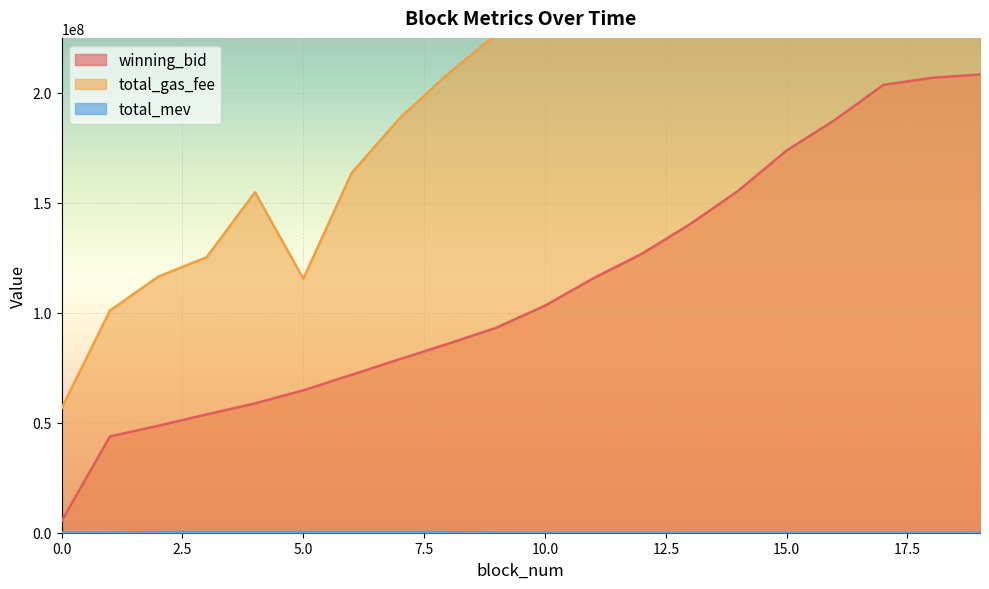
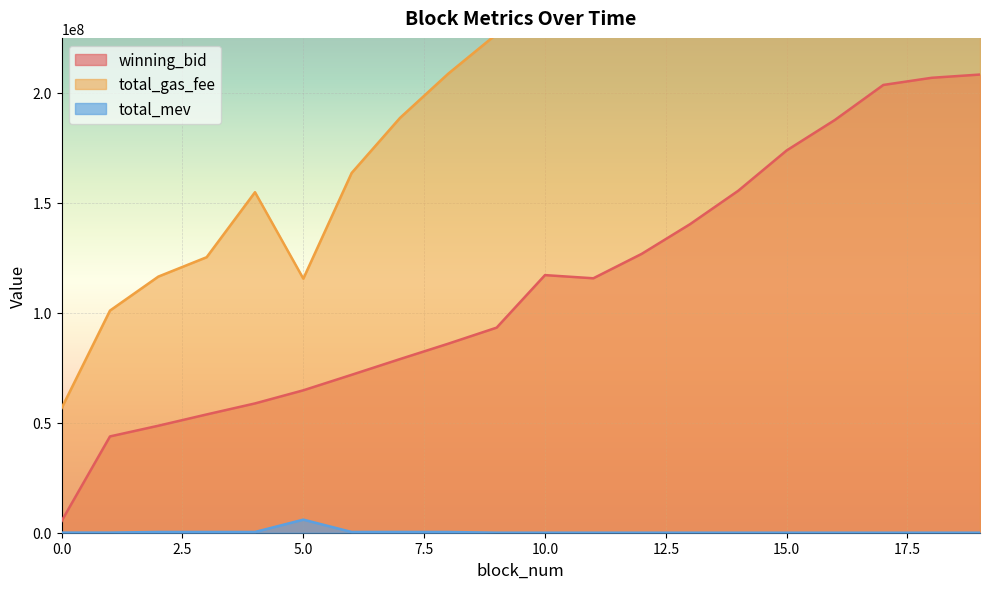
  {
    "winning_bid": {
      "0.0": 5000000,
      "5.0": 65000000,
-     "10.0": 103000000,
+     "10.0": 117000000,
      "15.0": 174000000
    },
    "total_gas_fee": {
      "0.0": 57000000,
      "5.0": 116000000
    },
    "total_mev": {
      "0.0": 0,
-     "5.0": 0,
+     "5.0": 6000000,
      "10.0": 0,
      "15.0": 0
    }
  }
